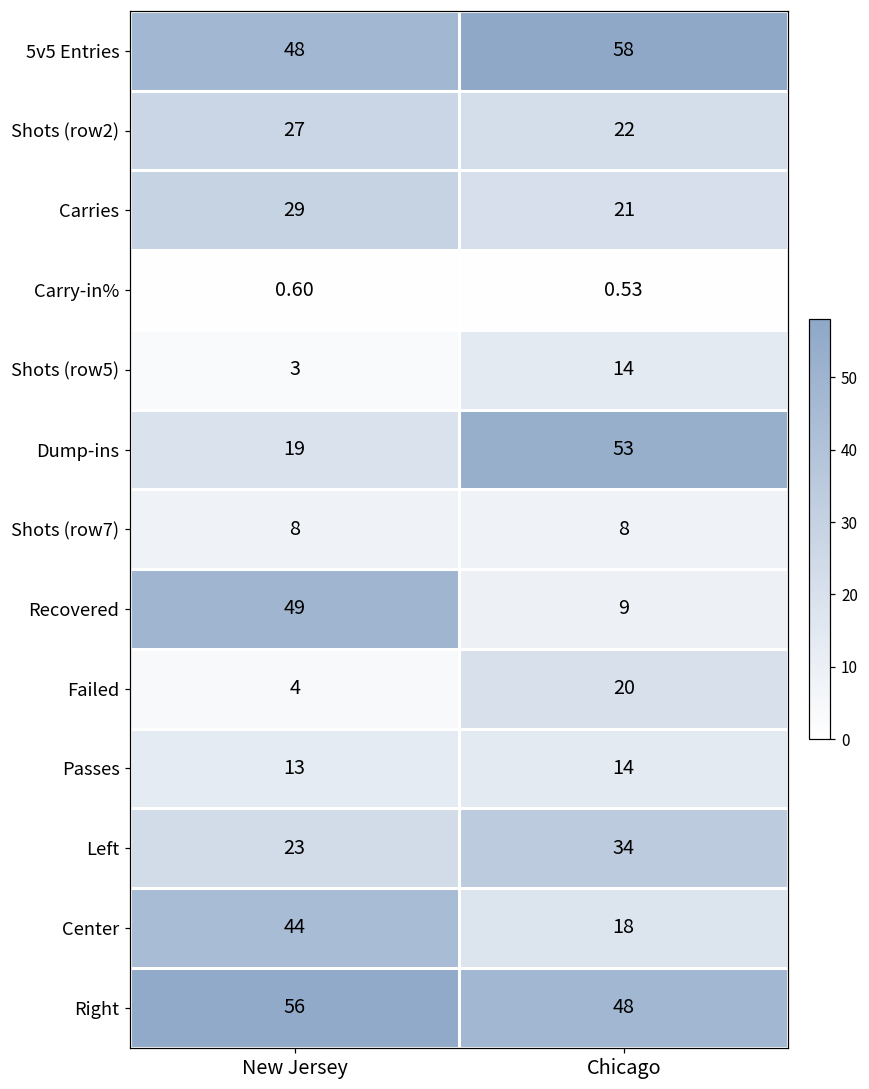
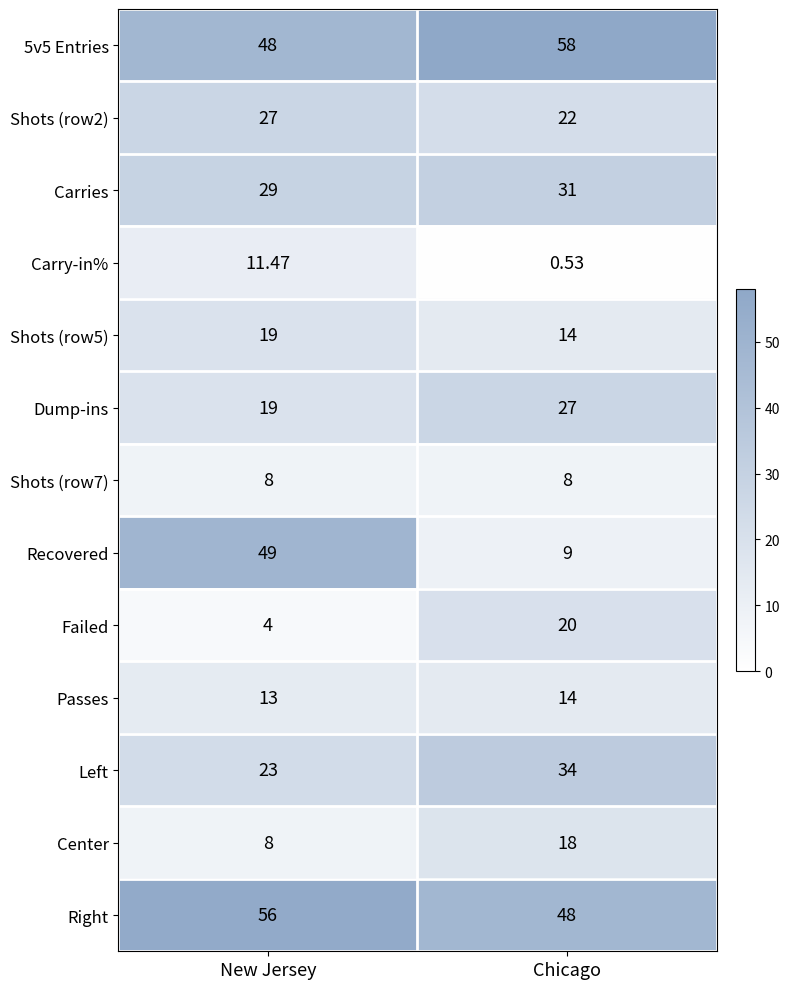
  {
    "5v5 Entries": {
      "New Jersey": 48,
      "Chicago": 58
    },
    "Shots (row2)": {
      "New Jersey": 27,
      "Chicago": 22
    },
    "Carries": {
      "New Jersey": 29,
-     "Chicago": 21
+     "Chicago": 31
    },
    "Carry-in%": {
-     "New Jersey": 0.60,
+     "New Jersey": 11.47,
      "Chicago": 0.53
    },
    "Shots (row5)": {
-     "New Jersey": 3,
+     "New Jersey": 19,
      "Chicago": 14
    },
    "Dump-ins": {
      "New Jersey": 19,
-     "Chicago": 53
+     "Chicago": 27
    },
    "Shots (row7)": {
      "New Jersey": 8,
      "Chicago": 8
    },
    "Recovered": {
      "New Jersey": 49,
      "Chicago": 9
    },
    "Failed": {
      "New Jersey": 4,
      "Chicago": 20
    },
    "Passes": {
      "New Jersey": 13,
      "Chicago": 14
    },
    "Left": {
      "New Jersey": 23,
      "Chicago": 34
    },
    "Center": {
-     "New Jersey": 44,
+     "New Jersey": 8,
      "Chicago": 18
    },
    "Right": {
      "New Jersey": 56,
      "Chicago": 48
    }
  }
